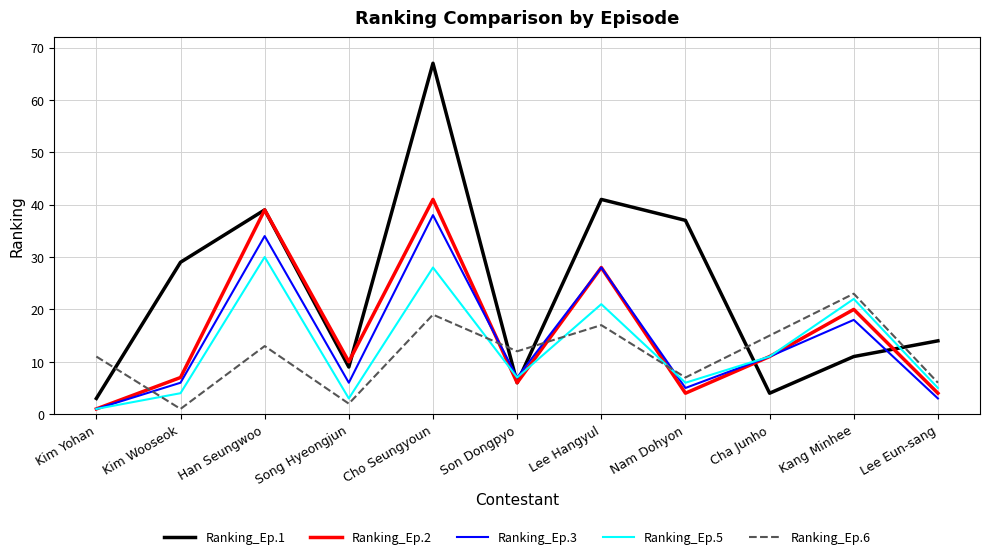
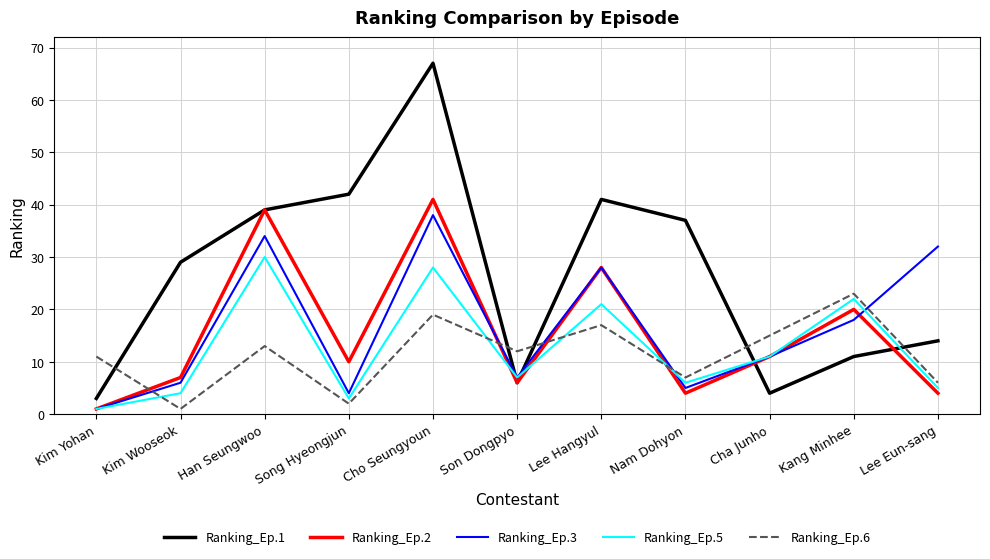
  {
    "Ranking_Ep.1": {
      "Kim Yohan": 3,
      "Kim Wooseok": 29,
-     "Song Hyeongjun": 9,
+     "Song Hyeongjun": 42,
      "Cho Seungyoun": 67,
      "Lee Hangyul": 41,
      "Nam Dohyon": 37,
      "Cha Junho": 4,
      "Kang Minhee": 11,
      "Lee Eun-sang": 14
    },
    "Ranking_Ep.2": {
      "Kim Wooseok": 7,
      "Song Hyeongjun": 10,
      "Cho Seungyoun": 41,
      "Nam Dohyon": 4,
      "Kang Minhee": 20,
      "Lee Eun-sang": 4
    },
    "Ranking_Ep.3": {
      "Kim Wooseok": 6,
      "Han Seungwoo": 34,
-     "Song Hyeongjun": 6,
+     "Song Hyeongjun": 4,
      "Cho Seungyoun": 38,
      "Nam Dohyon": 5,
      "Kang Minhee": 18,
-     "Lee Eun-sang": 3
+     "Lee Eun-sang": 32
    },
    "Ranking_Ep.5": {
      "Kim Wooseok": 4,
      "Han Seungwoo": 30,
      "Song Hyeongjun": 3,
      "Cho Seungyoun": 28,
      "Lee Hangyul": 21,
      "Nam Dohyon": 6,
      "Kang Minhee": 22,
      "Lee Eun-sang": 5
    },
    "Ranking_Ep.6": {
      "Kim Yohan": 11,
      "Kim Wooseok": 1,
      "Han Seungwoo": 13,
      "Song Hyeongjun": 2,
      "Cho Seungyoun": 19,
      "Son Dongpyo": 12,
      "Lee Hangyul": 17,
      "Nam Dohyon": 7,
      "Cha Junho": 15,
      "Kang Minhee": 23,
      "Lee Eun-sang": 6
    }
  }
